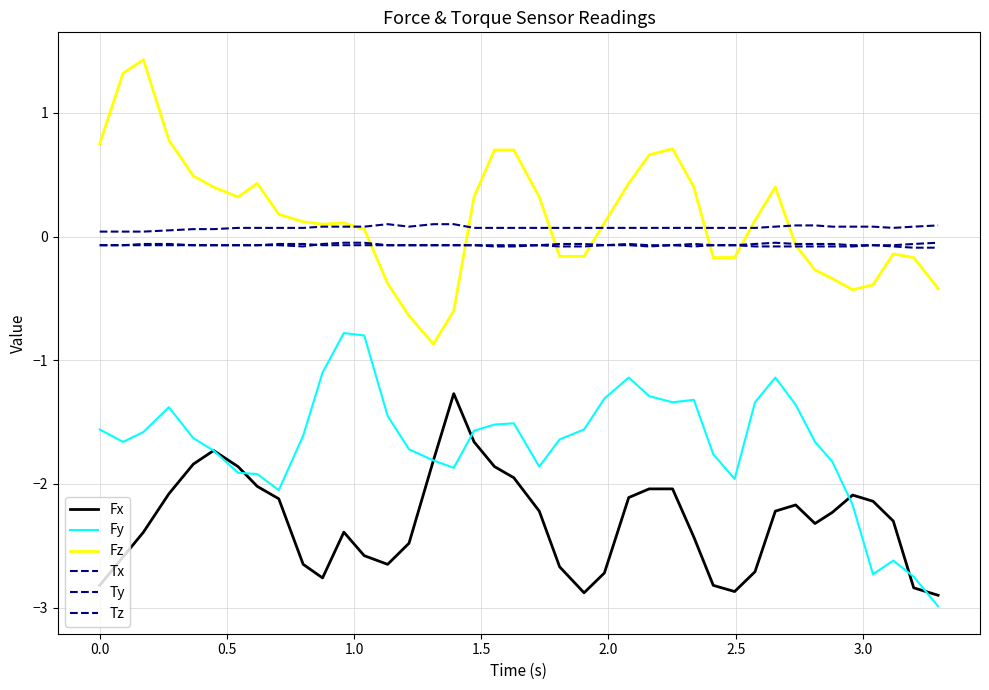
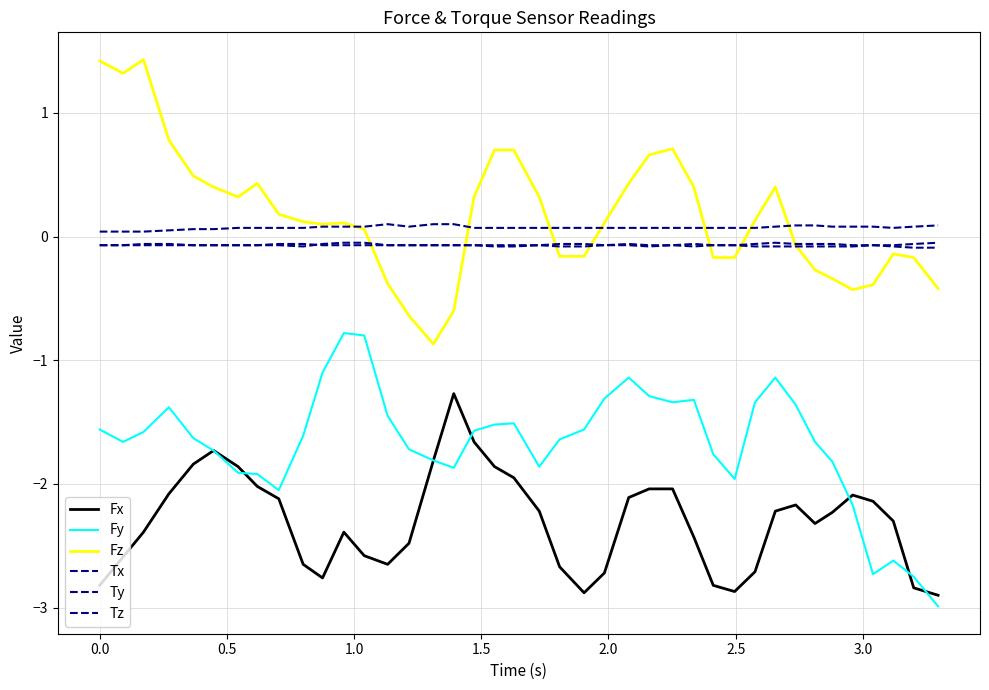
  {
    "Fy": {
      "0.0": -1.56
    },
    "Fz": {
-     "0.0": 0.75
+     "0.0": 1.42
    }
  }
